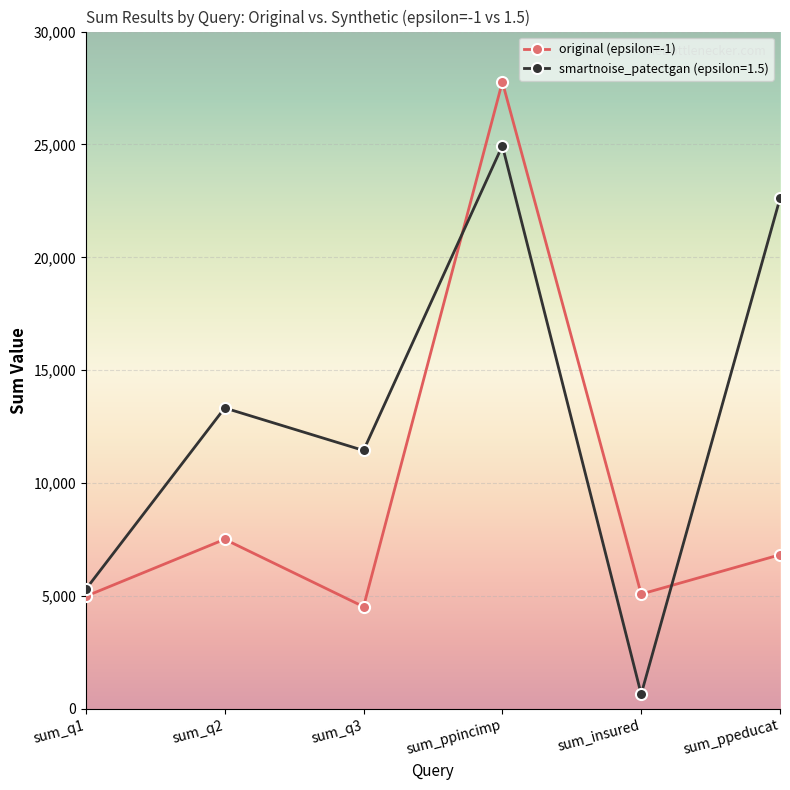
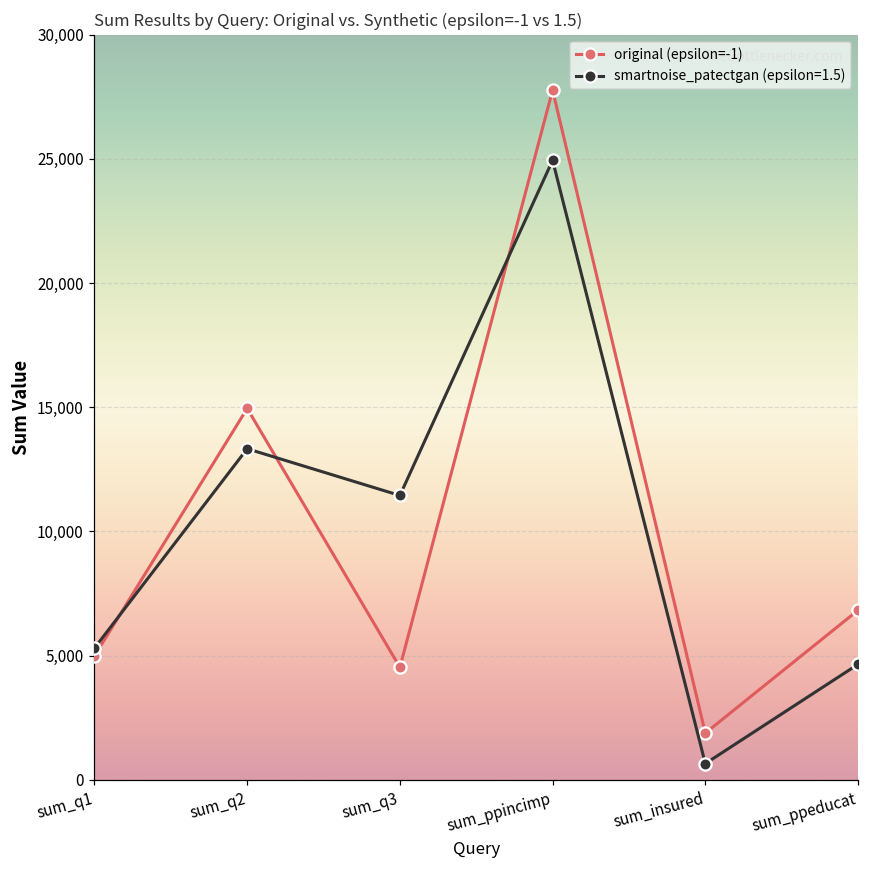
  {
    "original (epsilon=-1)": {
      "sum_q1": "5,000",
-     "sum_q2": "7,500",
+     "sum_q2": "15,000",
      "sum_q3": "4,500",
      "sum_ppincimp": "27,800",
-     "sum_insured": "5,100",
+     "sum_insured": "1,900",
      "sum_ppeducat": "6,800"
    },
    "smartnoise_patectgan (epsilon=1.5)": {
      "sum_q1": "5,300",
      "sum_q2": "13,300",
      "sum_q3": "11,400",
      "sum_ppincimp": "24,900",
      "sum_insured": "700",
-     "sum_ppeducat": "22,600"
+     "sum_ppeducat": "4,700"
    }
  }
